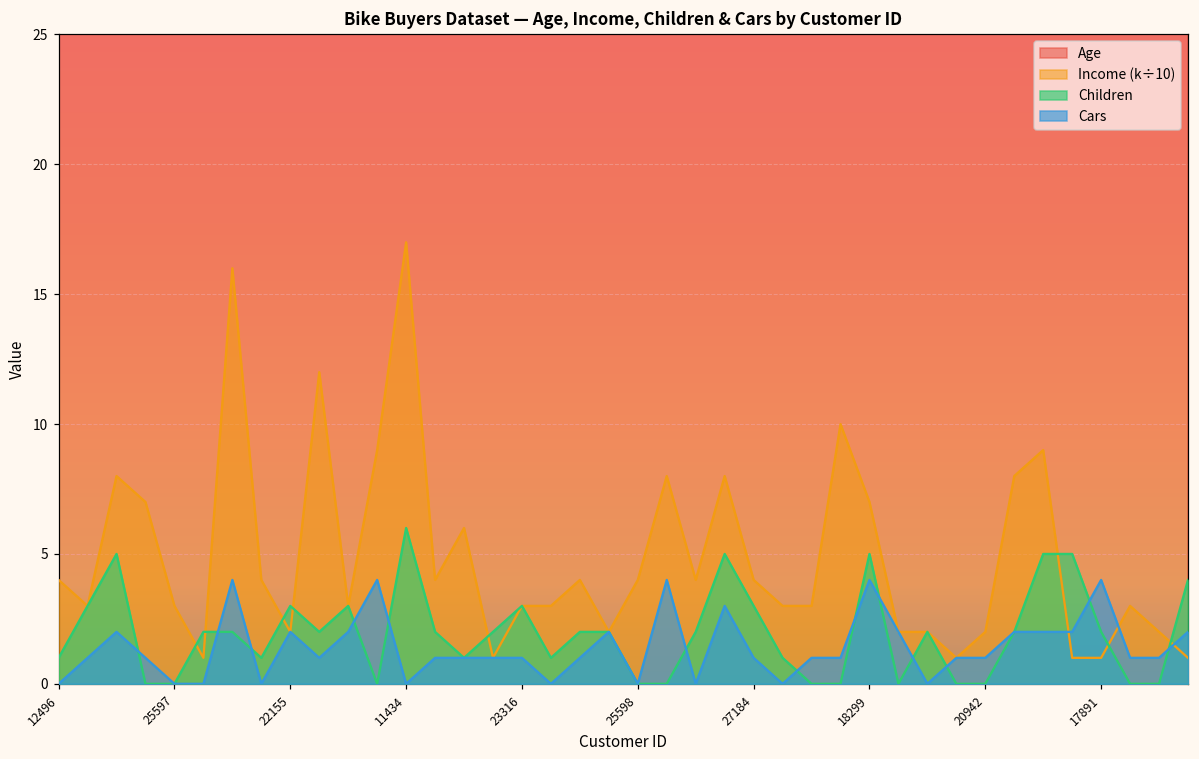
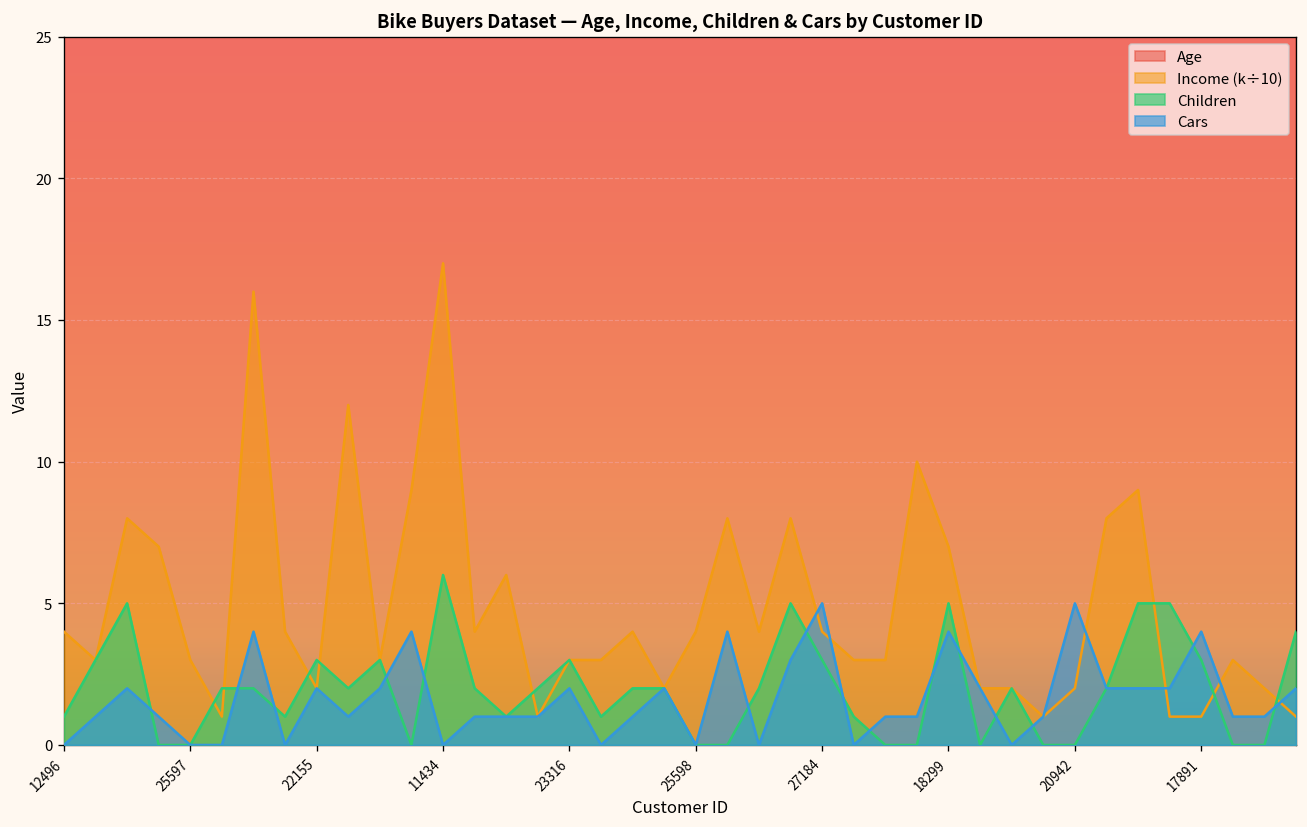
  {
    "Children": {
      "12496": 1,
      "22155": 3,
      "11434": 6,
      "27184": 3,
      "18299": 5,
      "20942": 0,
-     "17891": 2
+     "17891": 3
    },
    "Cars": {
      "12496": 0,
      "11434": 0,
-     "23316": 1,
-     "27184": 1,
+     "23316": 2,
+     "27184": 5,
      "18299": 4,
-     "20942": 1,
+     "20942": 5,
      "17891": 4
    }
  }
